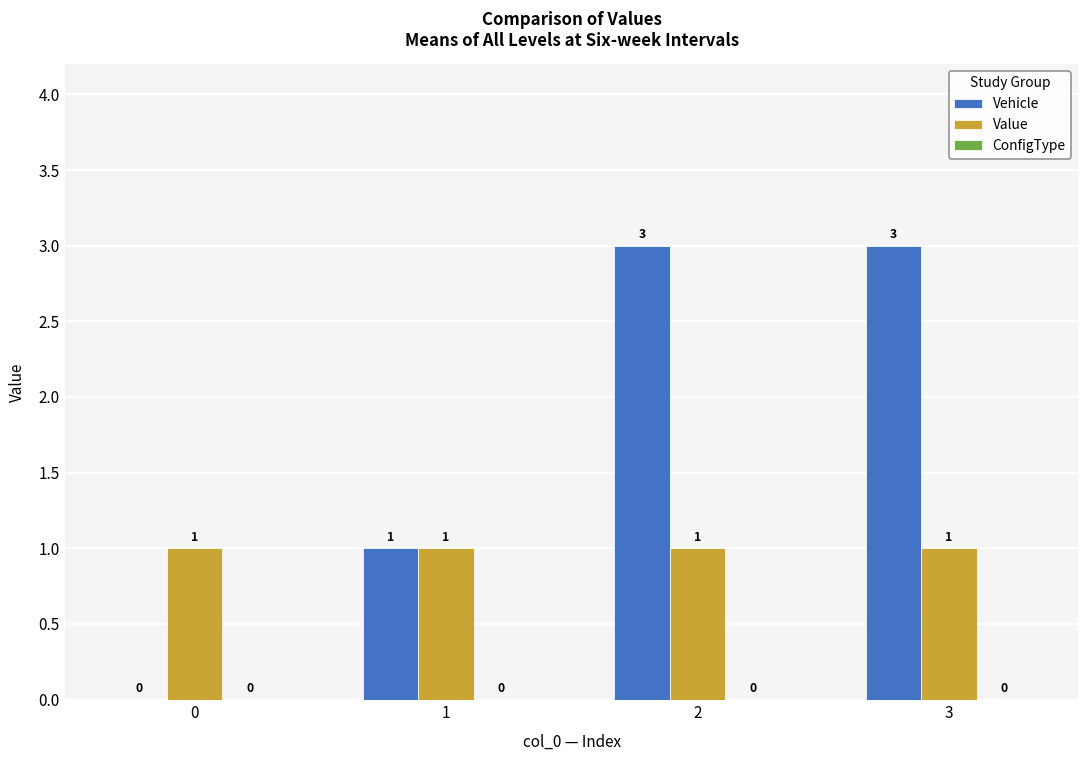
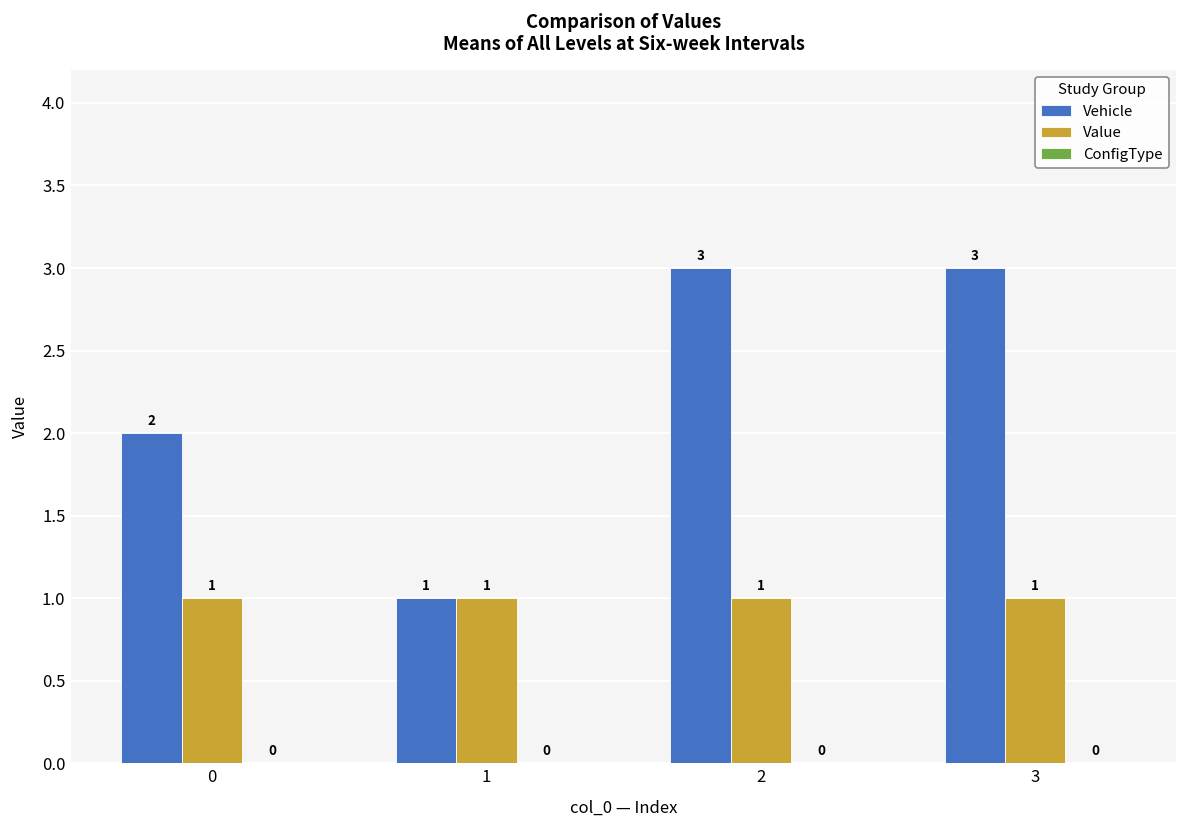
  {
    "Vehicle": {
-     "0": 0,
+     "0": 2,
      "1": 1,
      "2": 3,
      "3": 3
    },
    "Value": {
      "0": 1,
      "1": 1,
      "2": 1,
      "3": 1
    },
    "ConfigType": {
      "0": 0,
      "1": 0,
      "2": 0,
      "3": 0
    }
  }
